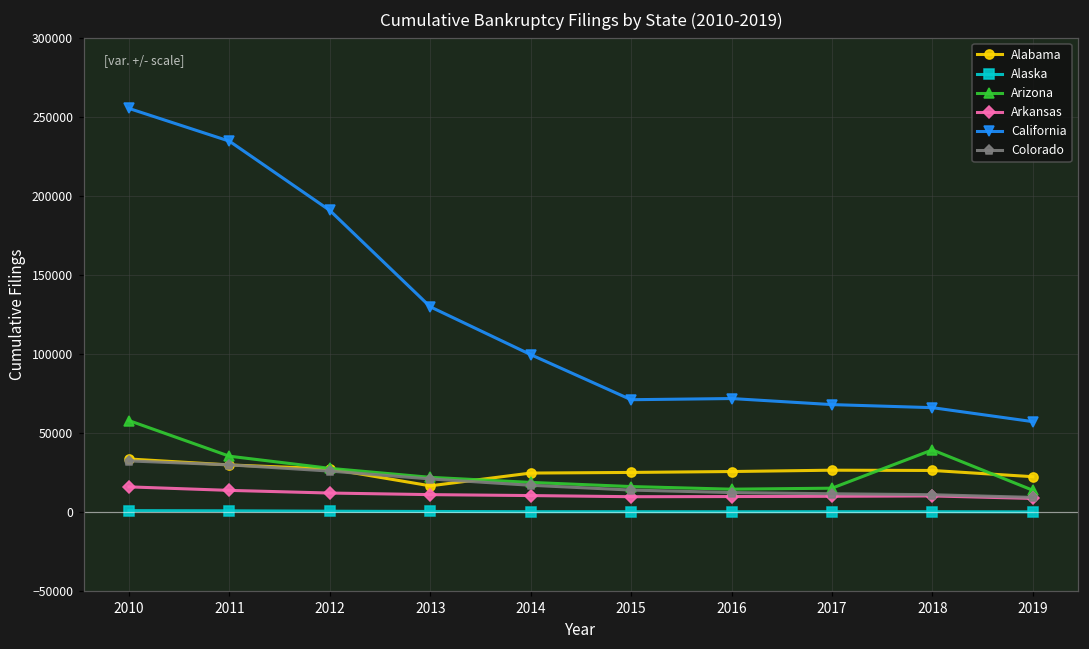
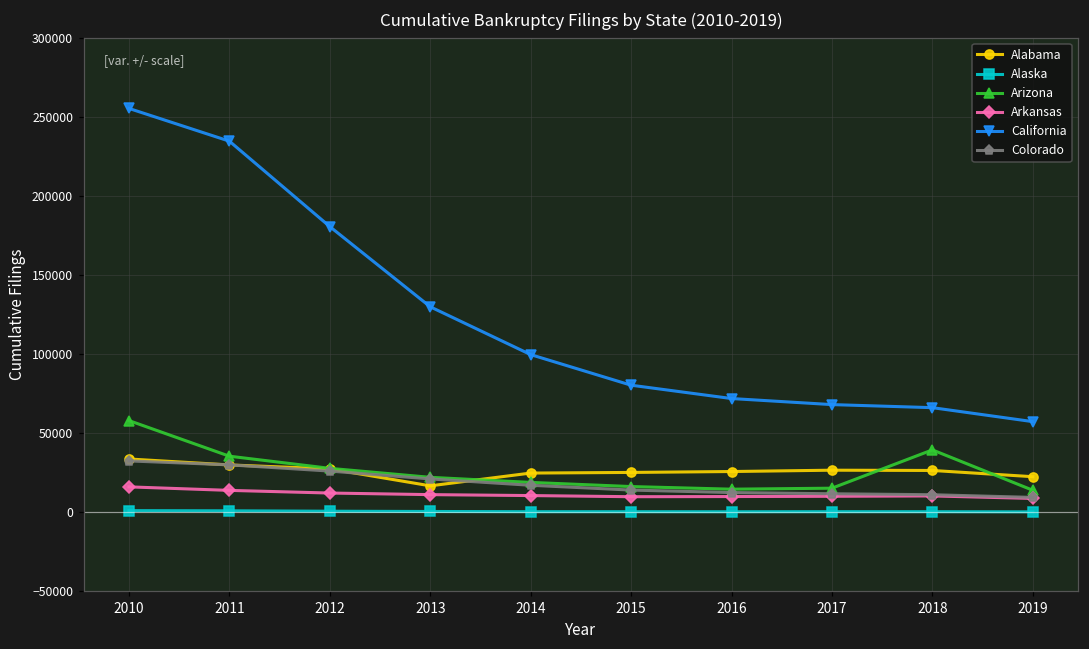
  {
    "Alabama": {
      "2013": 17000,
      "2014": 25000,
      "2015": 25000,
      "2016": 26000,
      "2017": 27000,
      "2018": 26000,
      "2019": 23000
    },
    "Alaska": {
      "2010": 1000,
      "2011": 1000,
      "2012": 1000,
      "2013": 1000,
      "2014": 0,
      "2015": 0,
      "2016": 0,
      "2017": 0,
      "2018": 0,
      "2019": 0
    },
    "Arizona": {
      "2010": 58000,
      "2011": 36000,
      "2014": 19000,
      "2015": 16000,
      "2016": 15000,
      "2017": 15000,
      "2018": 40000,
      "2019": 14000
    },
    "Arkansas": {
      "2010": 16000,
      "2011": 14000,
      "2012": 12000,
      "2013": 11000,
      "2014": 11000,
      "2015": 10000,
      "2016": 10000
    },
    "California": {
      "2010": 255000,
      "2011": 235000,
-     "2012": 191000,
+     "2012": 181000,
      "2013": 130000,
      "2014": 100000,
-     "2015": 71000,
+     "2015": 80000,
      "2016": 72000,
      "2017": 68000,
      "2018": 66000,
      "2019": 57000
    },
    "Colorado": {
      "2014": 17000,
      "2015": 14000,
      "2016": 13000
    }
  }
